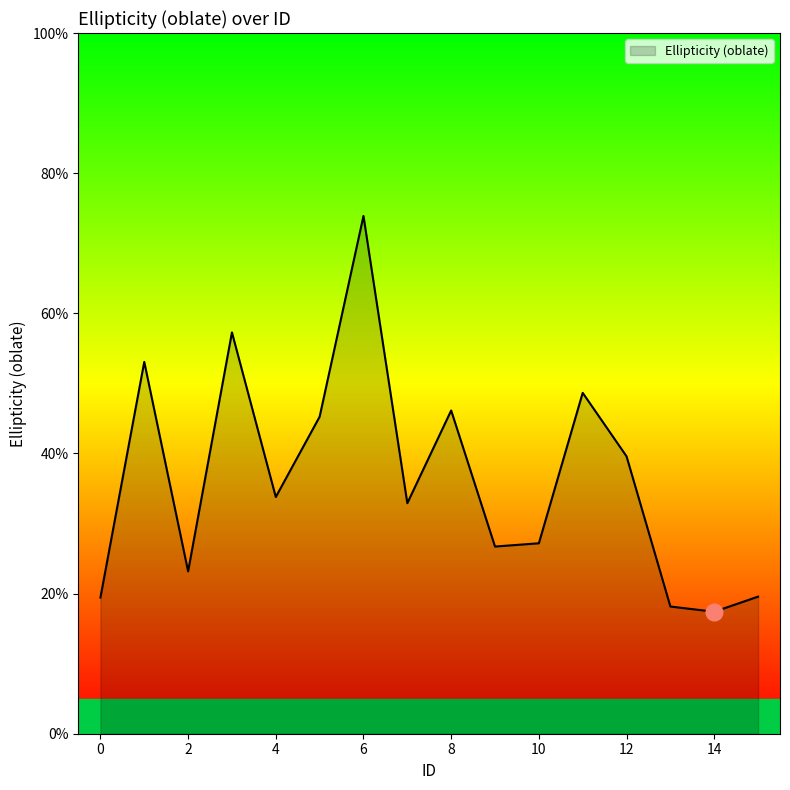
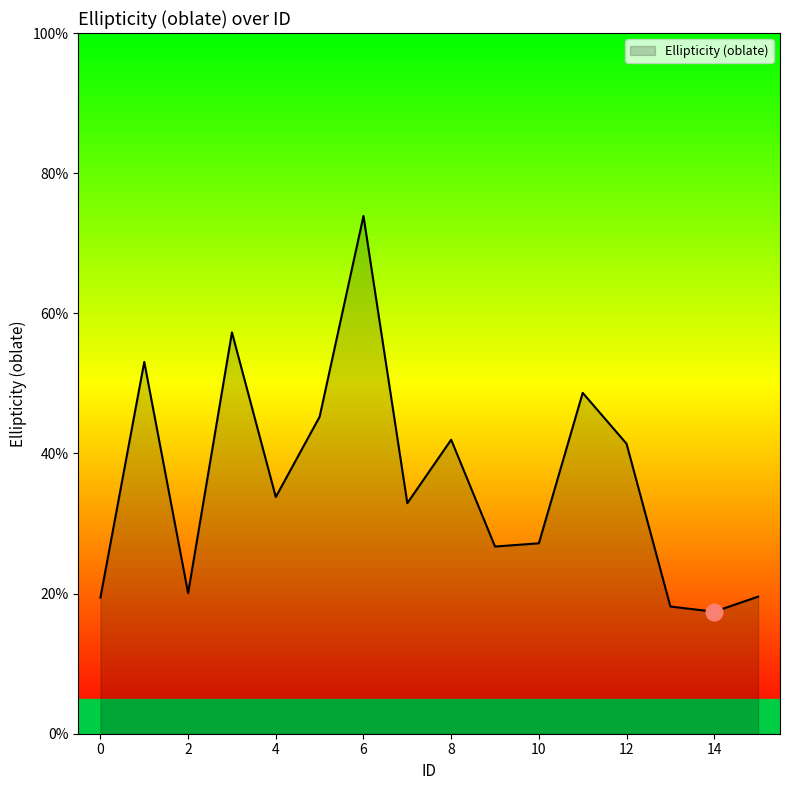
  {
    "Ellipticity (oblate)": {
      "0": "19%",
-     "2": "23%",
+     "2": "20%",
      "4": "34%",
      "6": "74%",
-     "8": "46%",
+     "8": "42%",
      "10": "27%",
-     "12": "40%"
+     "12": "41%"
    }
  }
